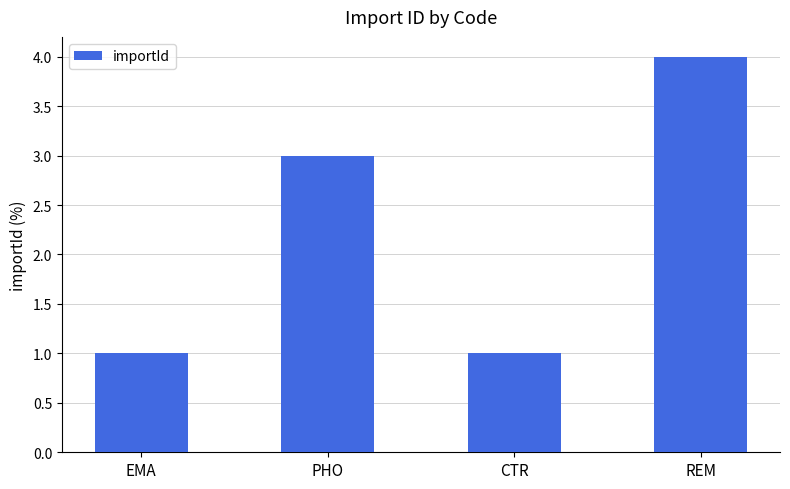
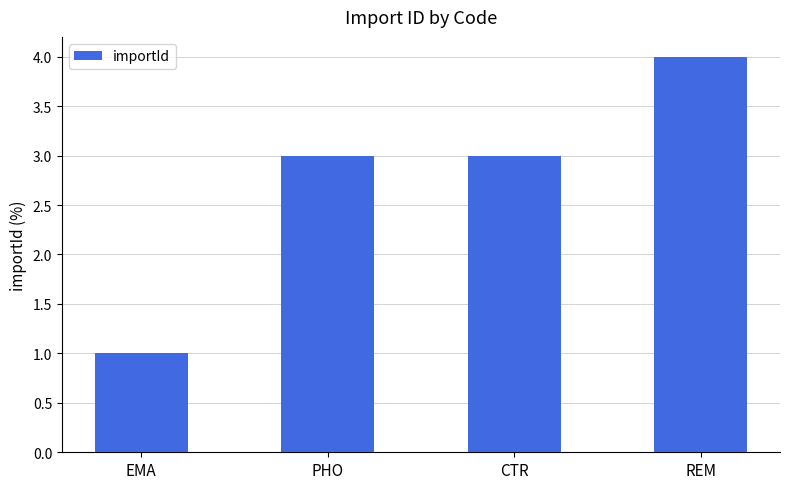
  {
    "EMA": 1,
    "PHO": 3,
-   "CTR": 1,
+   "CTR": 3,
    "REM": 4
  }
